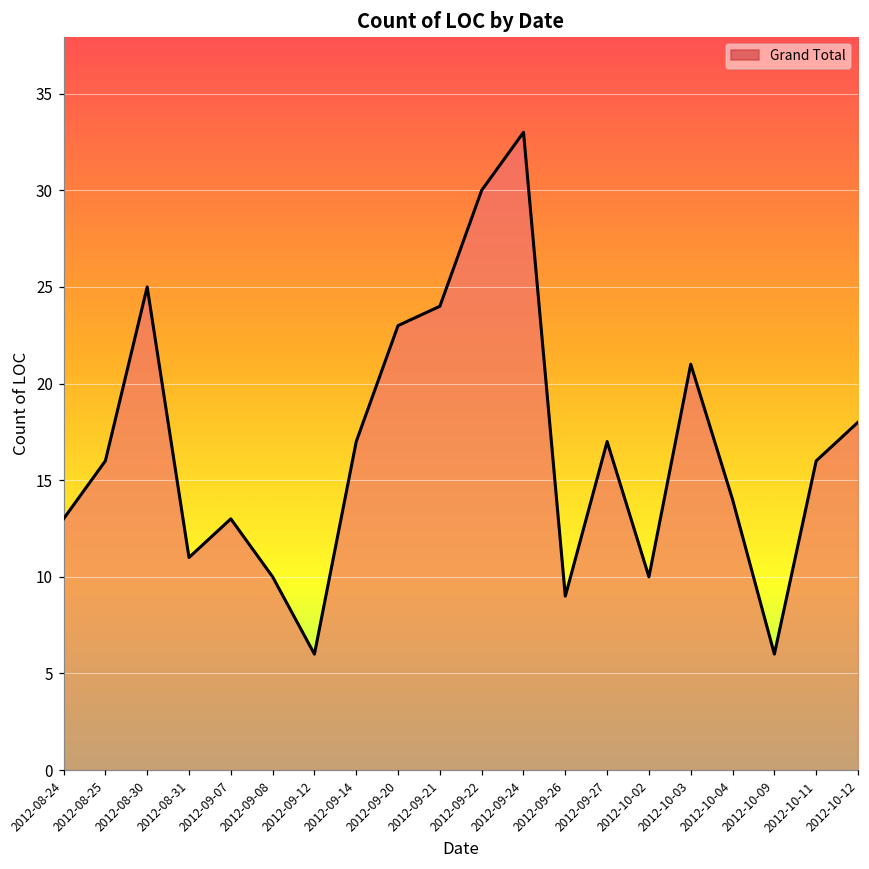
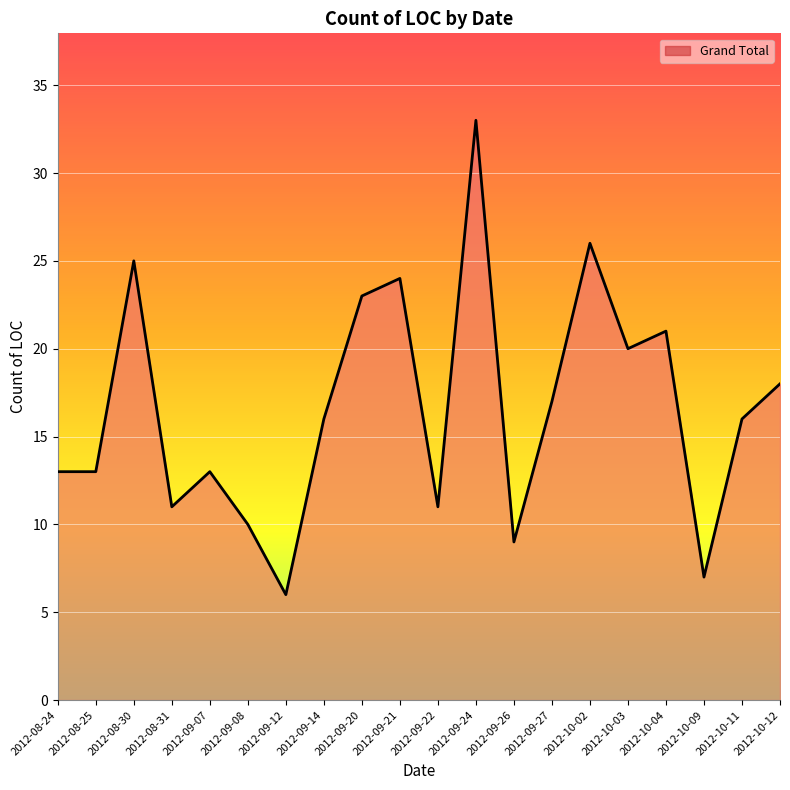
  {
    "2012-08-24": 13,
-   "2012-08-25": 16,
+   "2012-08-25": 13,
    "2012-08-30": 25,
    "2012-08-31": 11,
    "2012-09-07": 13,
    "2012-09-08": 10,
    "2012-09-12": 6,
-   "2012-09-14": 17,
+   "2012-09-14": 16,
    "2012-09-20": 23,
    "2012-09-21": 24,
-   "2012-09-22": 30,
+   "2012-09-22": 11,
    "2012-09-24": 33,
    "2012-09-26": 9,
    "2012-09-27": 17,
-   "2012-10-02": 10,
-   "2012-10-03": 21,
-   "2012-10-04": 14,
-   "2012-10-09": 6,
+   "2012-10-02": 26,
+   "2012-10-03": 20,
+   "2012-10-04": 21,
+   "2012-10-09": 7,
    "2012-10-11": 16,
    "2012-10-12": 18
  }
